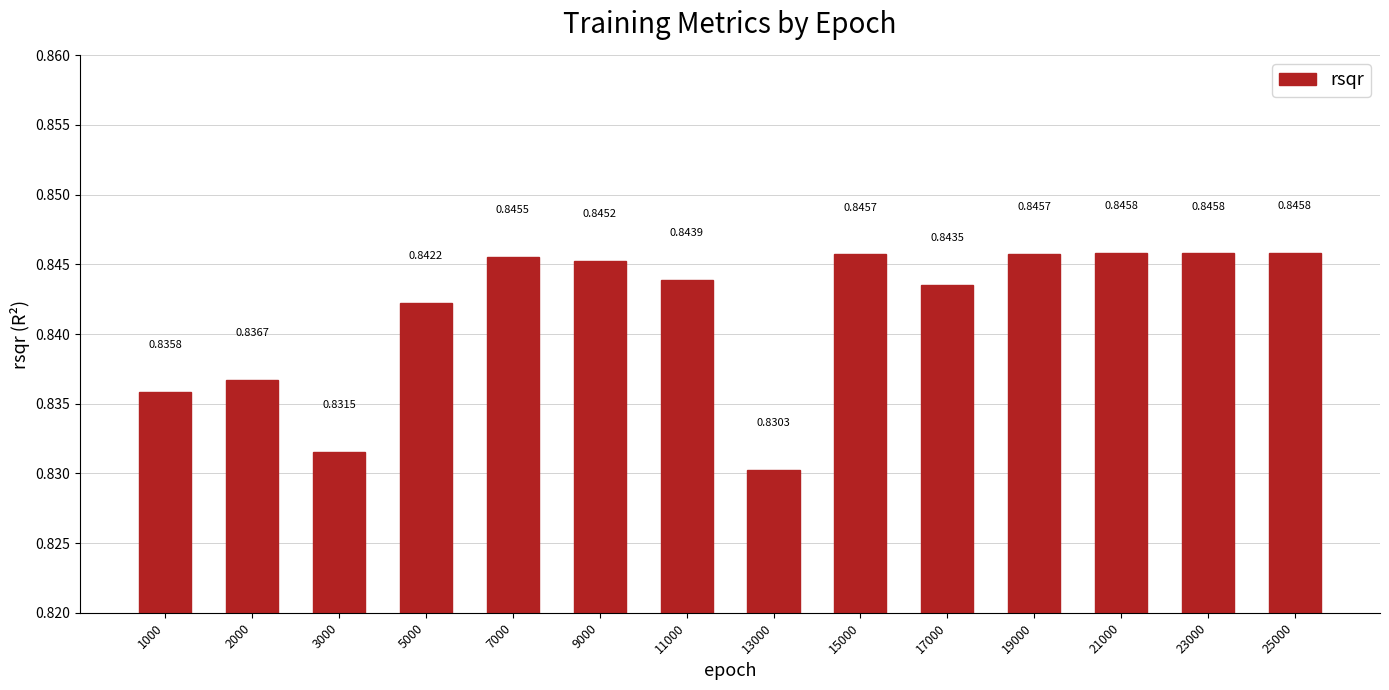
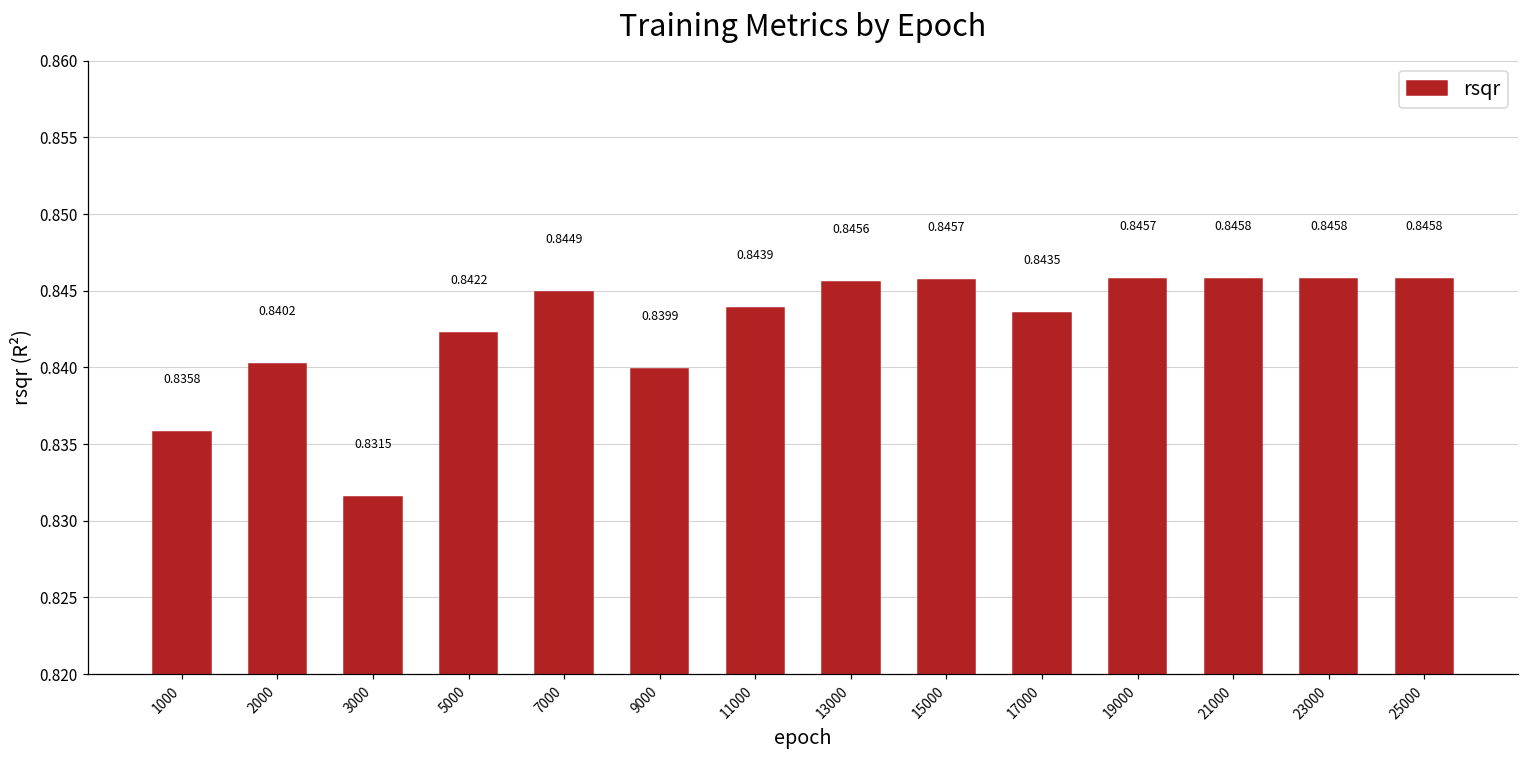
  {
-   "2000": 0.8367,
-   "7000": 0.8455,
-   "9000": 0.8452,
-   "13000": 0.8303
+   "2000": 0.8402,
+   "7000": 0.8449,
+   "9000": 0.8399,
+   "13000": 0.8456
  }
